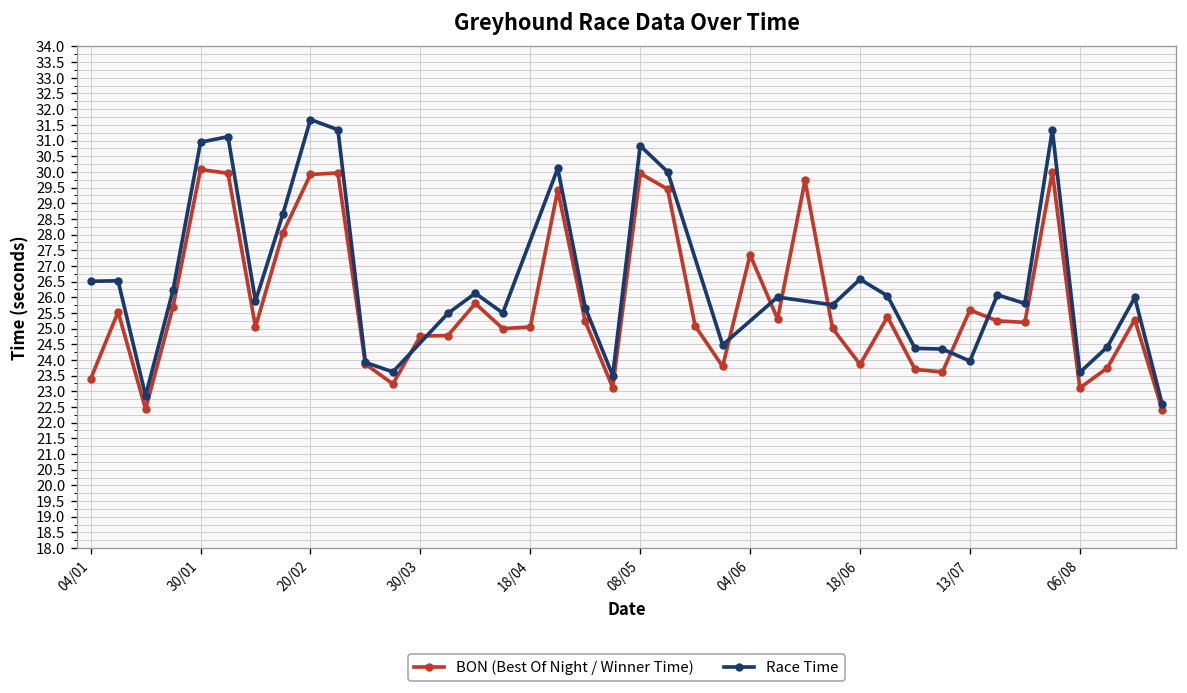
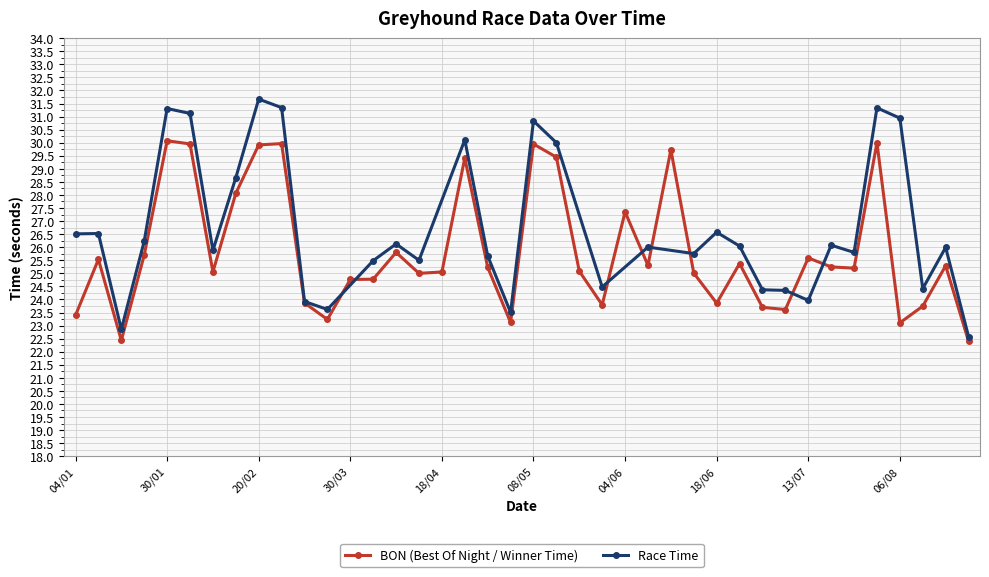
  {
    "BON (Best Of Night / Winner Time)": {
      "04/01": 23.4,
      "30/01": 30.1,
      "20/02": 29.9,
      "30/03": 24.8,
      "18/04": 25.1,
      "08/05": 30.0,
      "04/06": 27.4,
      "18/06": 23.9,
      "13/07": 25.6,
      "06/08": 23.1
    },
    "Race Time": {
      "04/01": 26.5,
-     "30/01": 30.9,
+     "30/01": 31.3,
      "20/02": 31.7,
      "08/05": 30.8,
      "18/06": 26.6,
      "13/07": 24.0,
-     "06/08": 23.6
+     "06/08": 30.9
    }
  }
